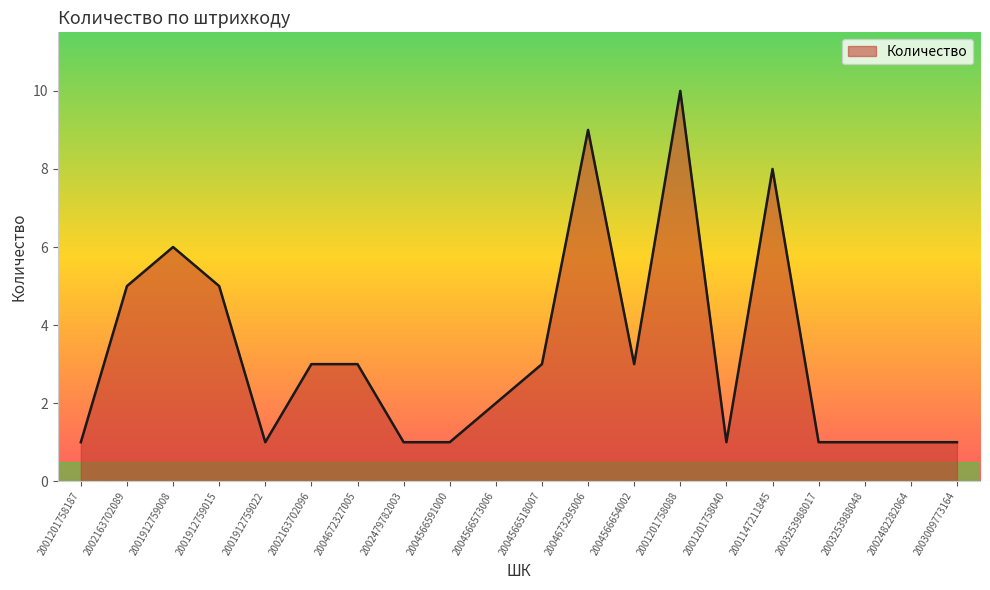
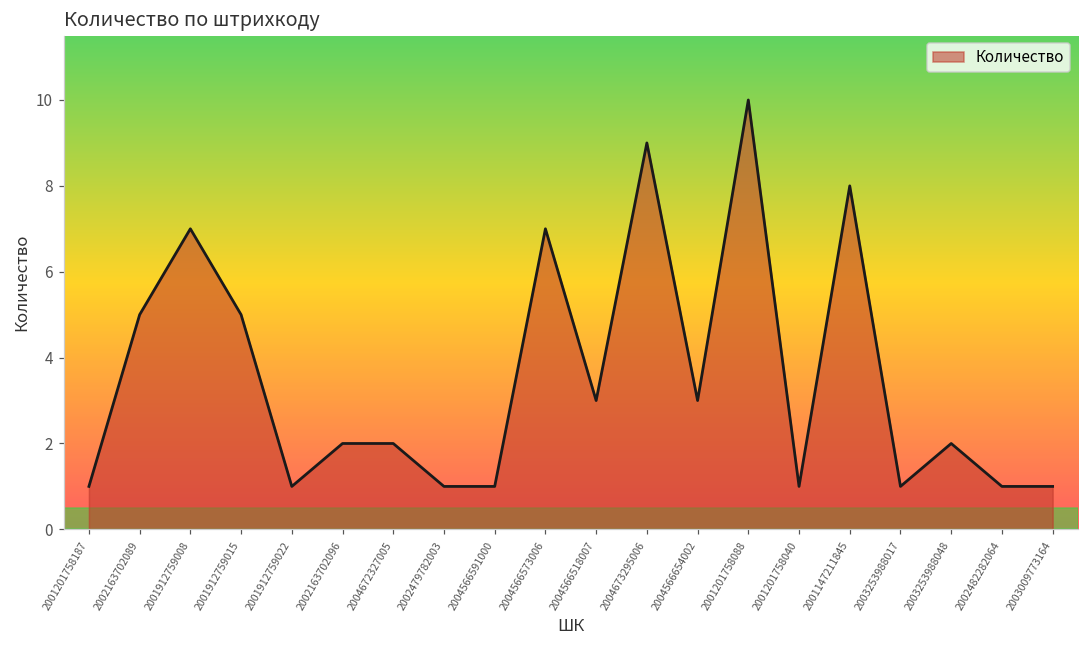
  {
    "2001201758187": 1,
    "2002163702089": 5,
-   "2001912759008": 6,
+   "2001912759008": 7,
    "2001912759015": 5,
    "2001912759022": 1,
-   "2002163702096": 3,
-   "2004672327005": 3,
+   "2002163702096": 2,
+   "2004672327005": 2,
    "2002479782003": 1,
    "2004566591000": 1,
-   "2004566573006": 2,
+   "2004566573006": 7,
    "2004566518007": 3,
    "2004673295006": 9,
    "2004566654002": 3,
    "2001201758088": 10,
    "2001201758040": 1,
    "2001147211845": 8,
    "2003253988017": 1,
-   "2003253988048": 1,
+   "2003253988048": 2,
    "2002482282064": 1,
    "2003009773164": 1
  }
